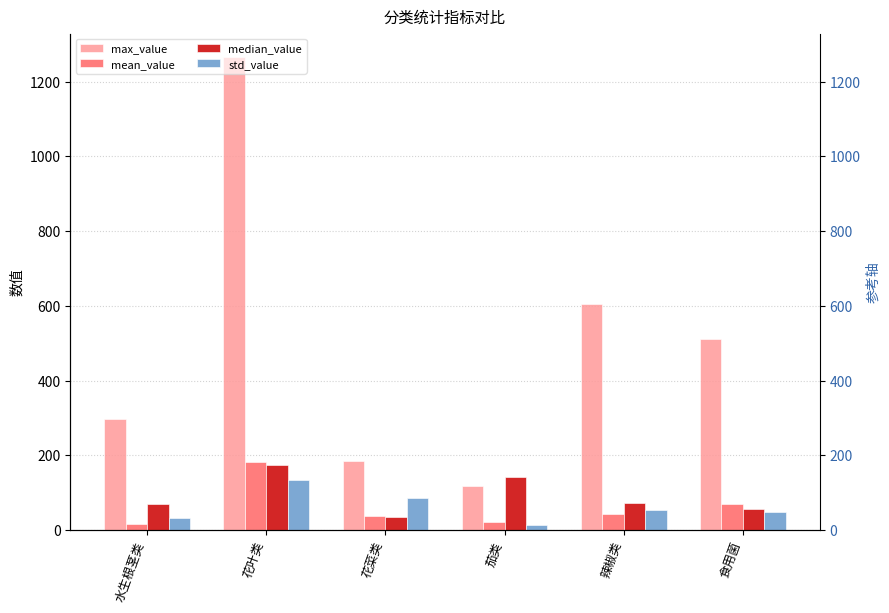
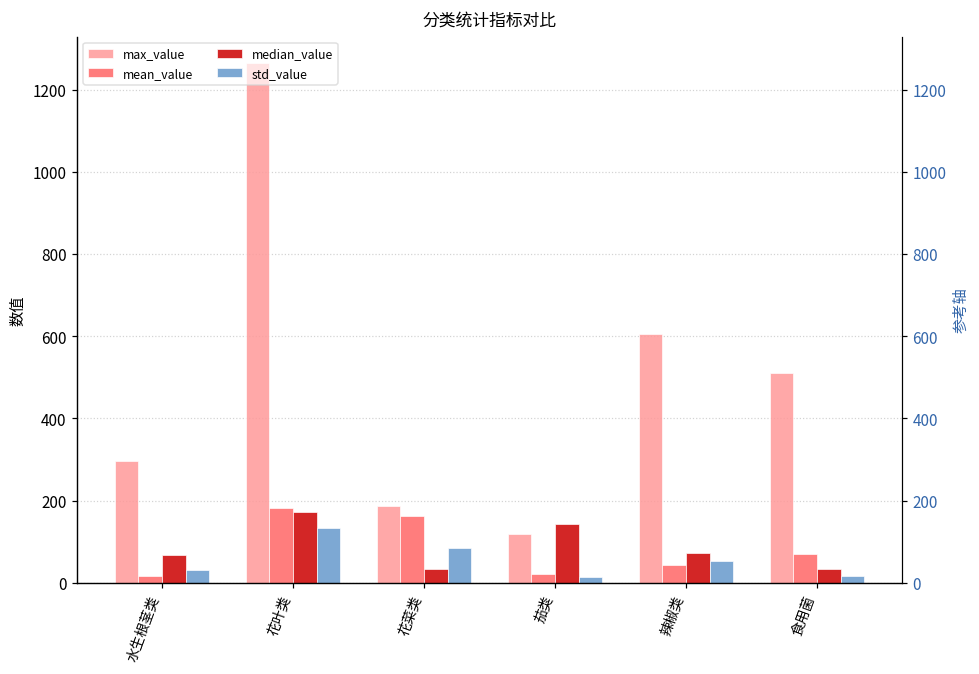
  {
    "max_value": {
      "水生根茎类": 300,
      "花菜类": 190,
      "茄类": 120,
      "辣椒类": 600,
      "食用菌": 510
    },
    "mean_value": {
      "水生根茎类": 20,
      "花叶类": 180,
-     "花菜类": 40,
+     "花菜类": 160,
      "茄类": 20,
      "辣椒类": 40,
      "食用菌": 70
    },
    "median_value": {
      "水生根茎类": 70,
      "花叶类": 170,
      "花菜类": 30,
      "茄类": 140,
      "辣椒类": 70,
-     "食用菌": 60
+     "食用菌": 30
    },
    "std_value": {
      "水生根茎类": 30,
      "花叶类": 130,
      "花菜类": 90,
      "茄类": 10,
      "辣椒类": 50,
-     "食用菌": 50
+     "食用菌": 20
    }
  }
